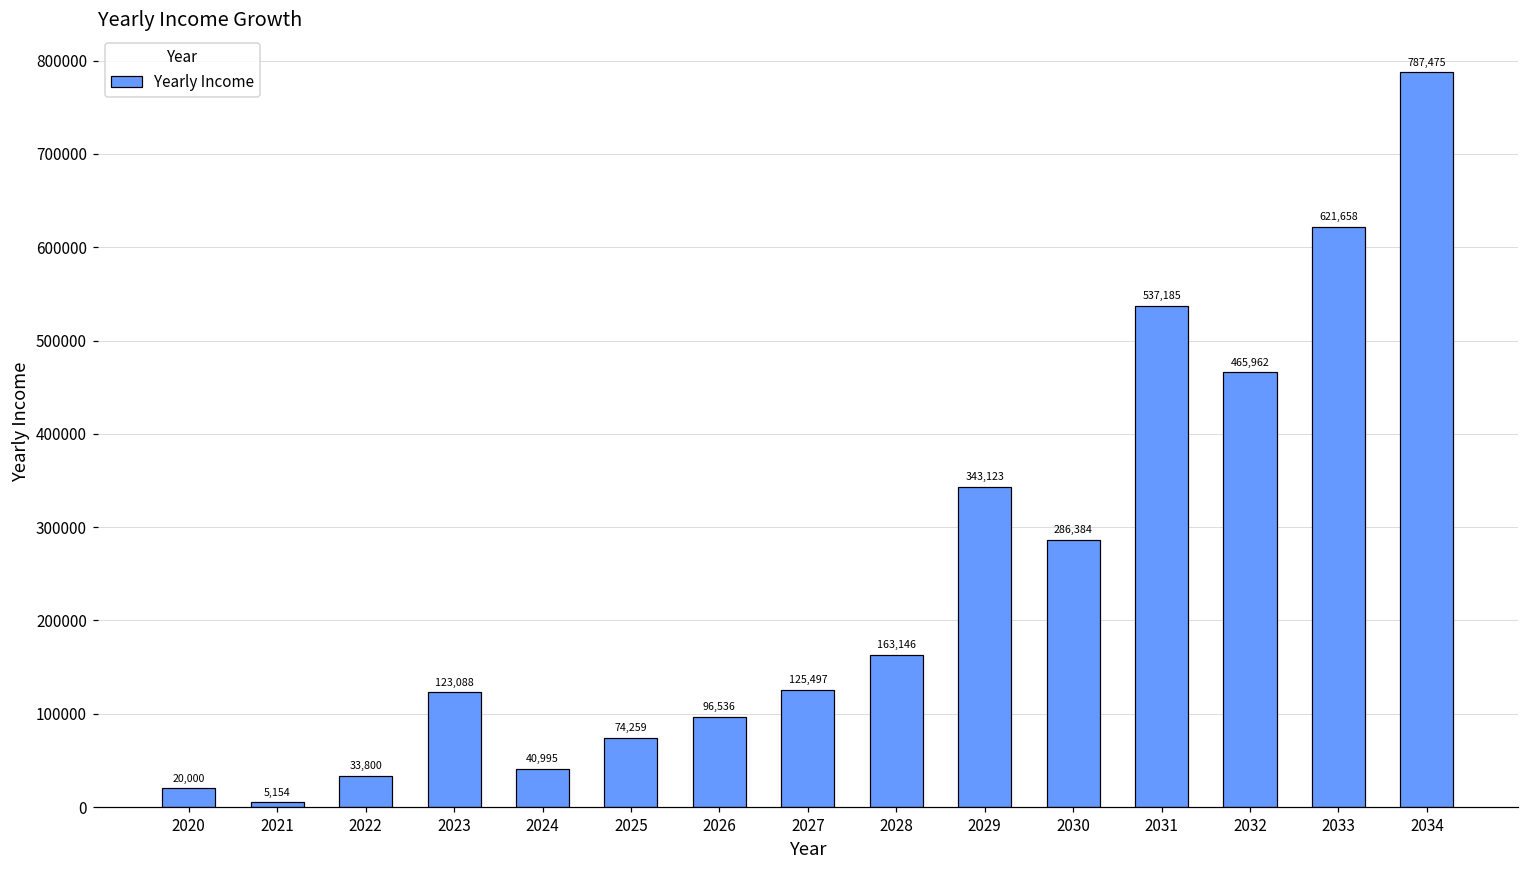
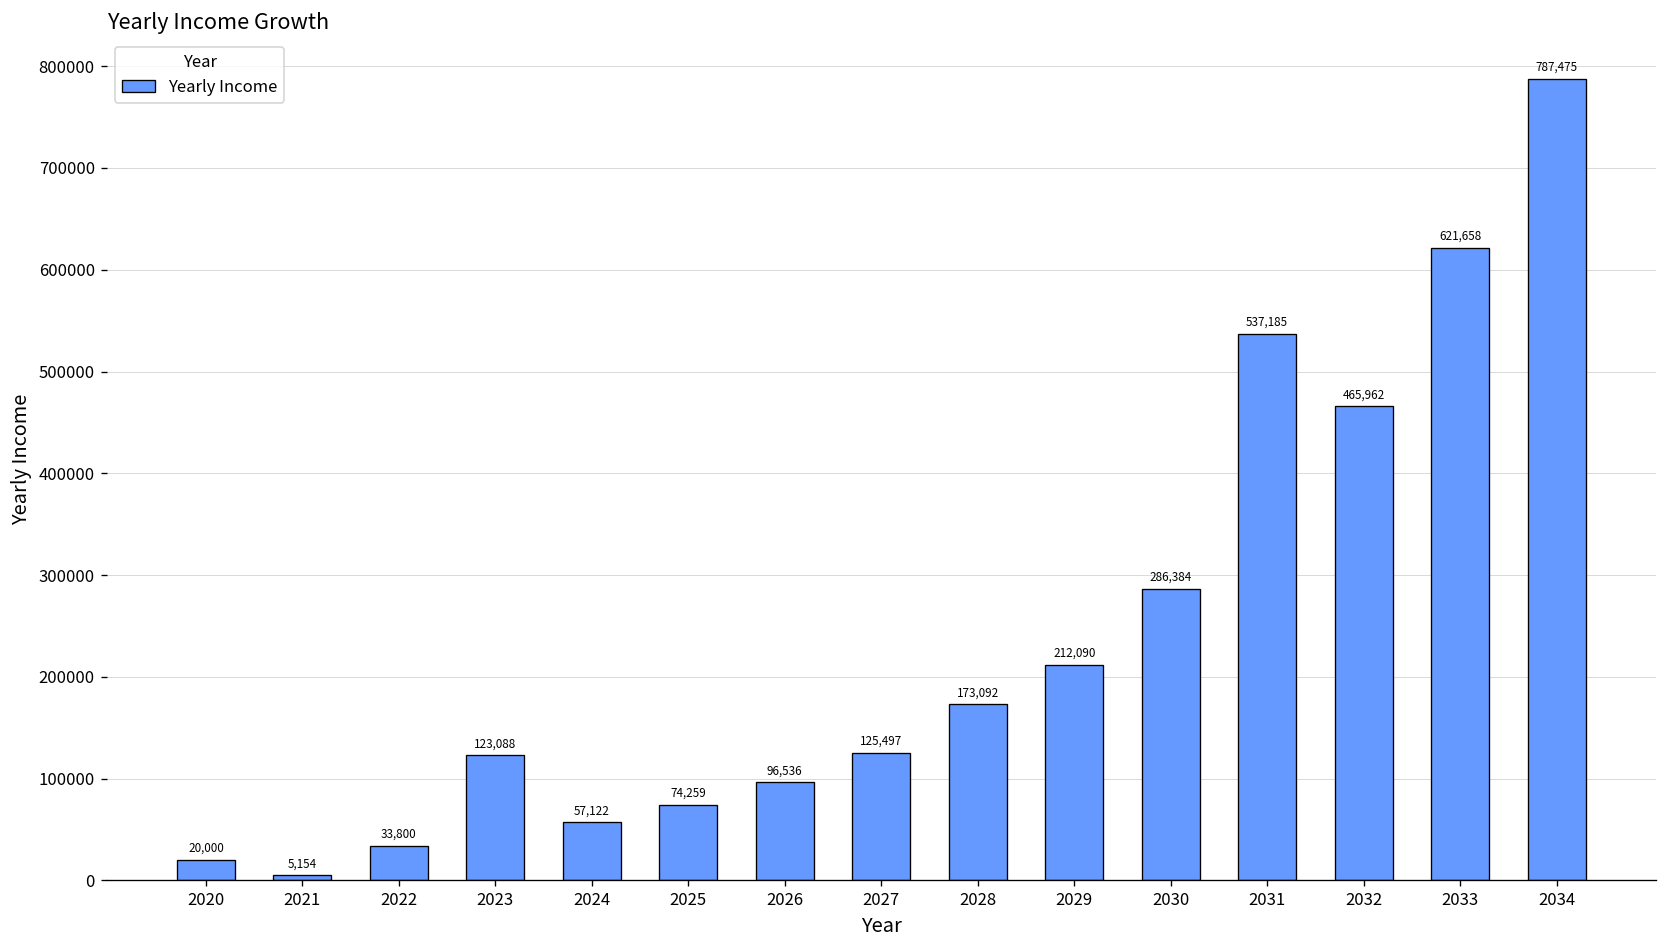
  {
    "2020": "20,000",
    "2021": "5,154",
    "2022": "33,800",
    "2023": "123,088",
-   "2024": "40,995",
+   "2024": "57,122",
    "2025": "74,259",
    "2026": "96,536",
    "2027": "125,497",
-   "2028": "163,146",
-   "2029": "343,123",
+   "2028": "173,092",
+   "2029": "212,090",
    "2030": "286,384",
    "2031": "537,185",
    "2032": "465,962",
    "2033": "621,658",
    "2034": "787,475"
  }
